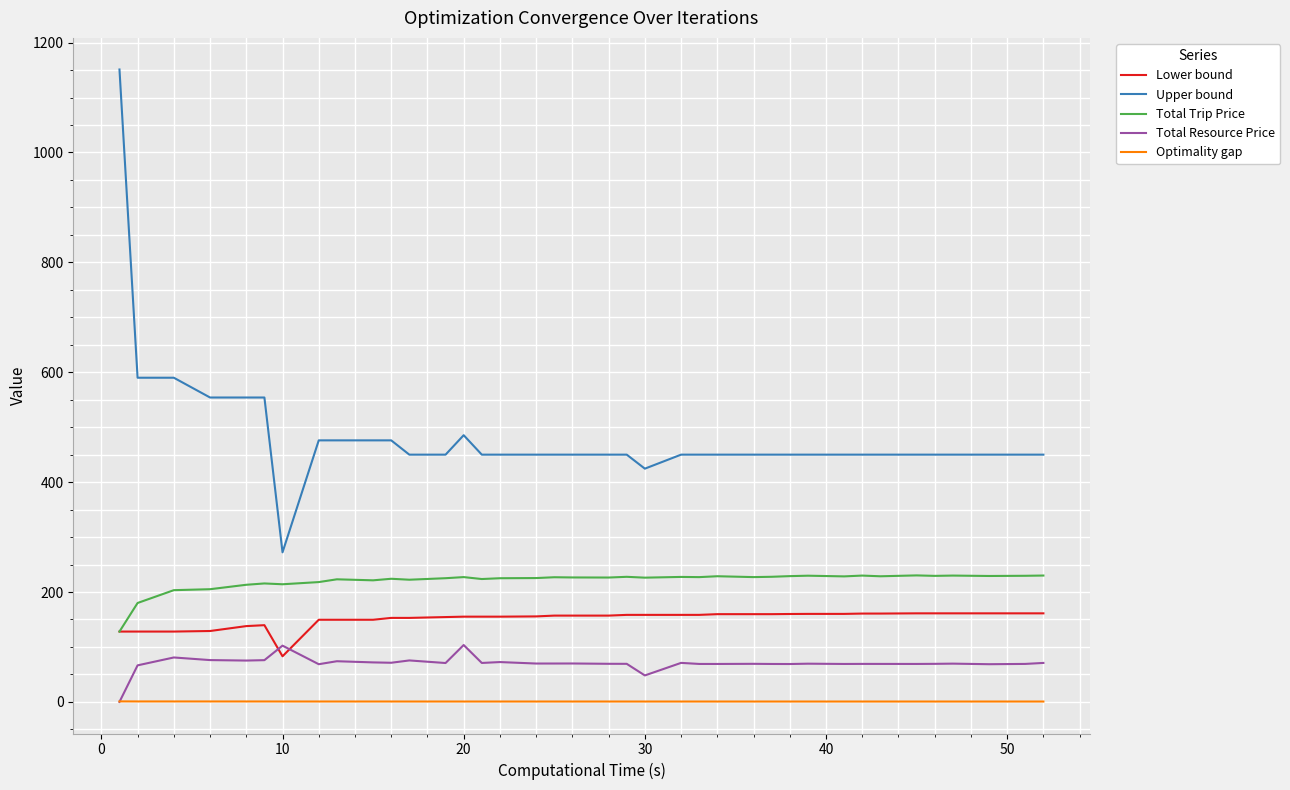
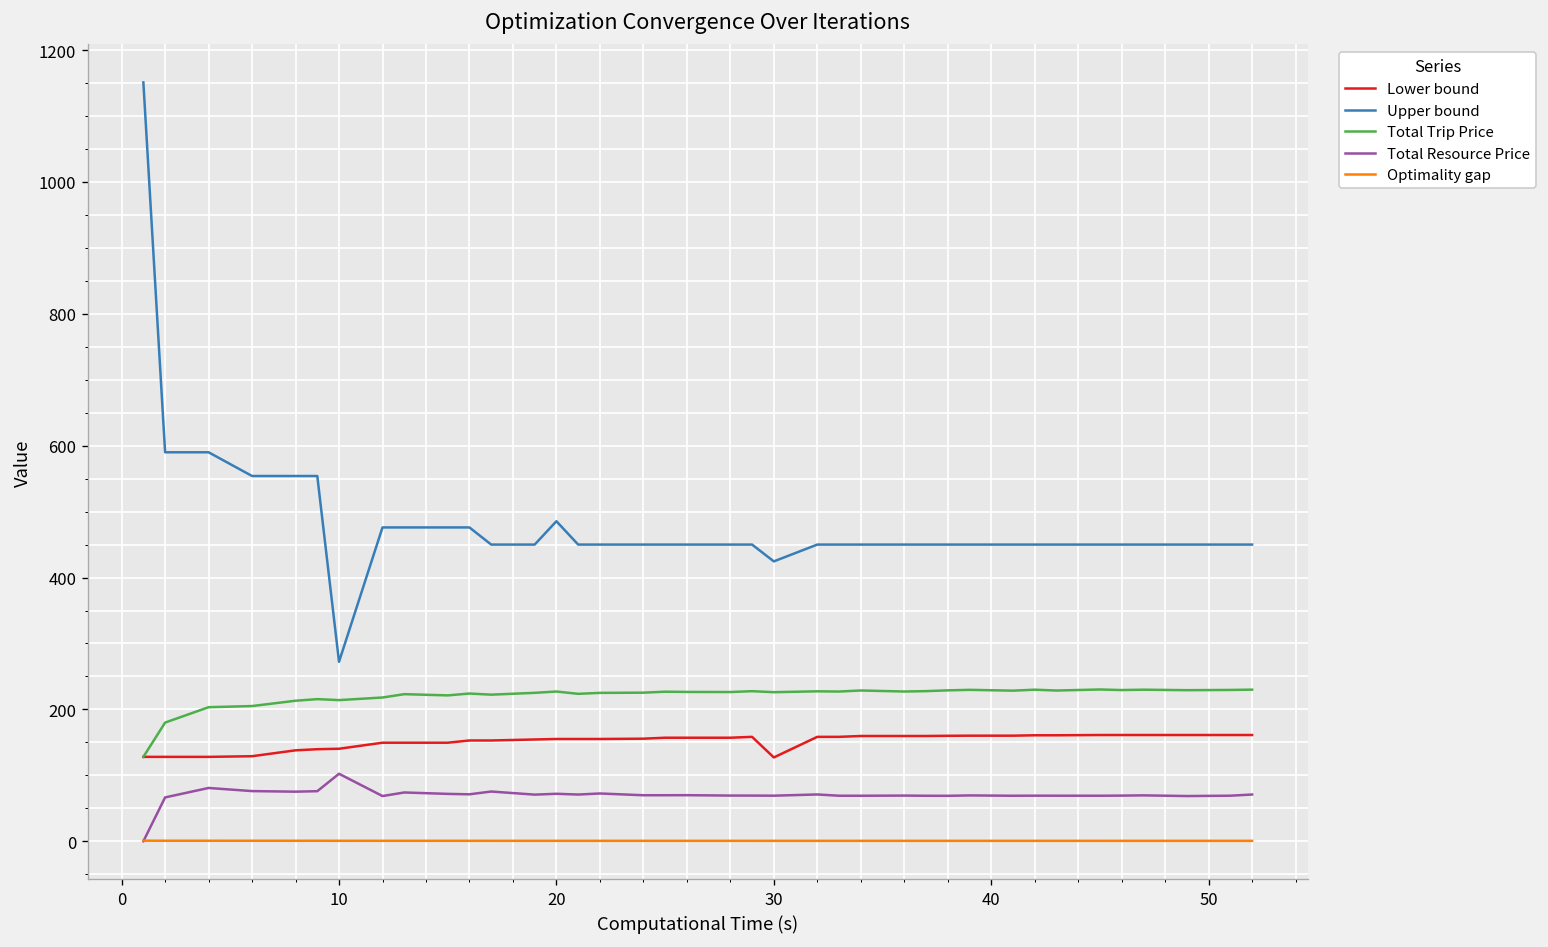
  {
    "Lower bound": {
-     "10": 80,
+     "10": 140,
      "20": 160,
-     "30": 160
+     "30": 130
    },
    "Upper bound": {
      "10": 270,
      "20": 490,
      "30": 420
    },
    "Total Trip Price": {
      "10": 210,
      "20": 230,
      "30": 230
    },
    "Total Resource Price": {
      "10": 100,
-     "20": 100,
-     "30": 50
+     "20": 70,
+     "30": 70
    },
    "Optimality gap": {
      "10": 0,
      "20": 0,
      "30": 0
    }
  }
